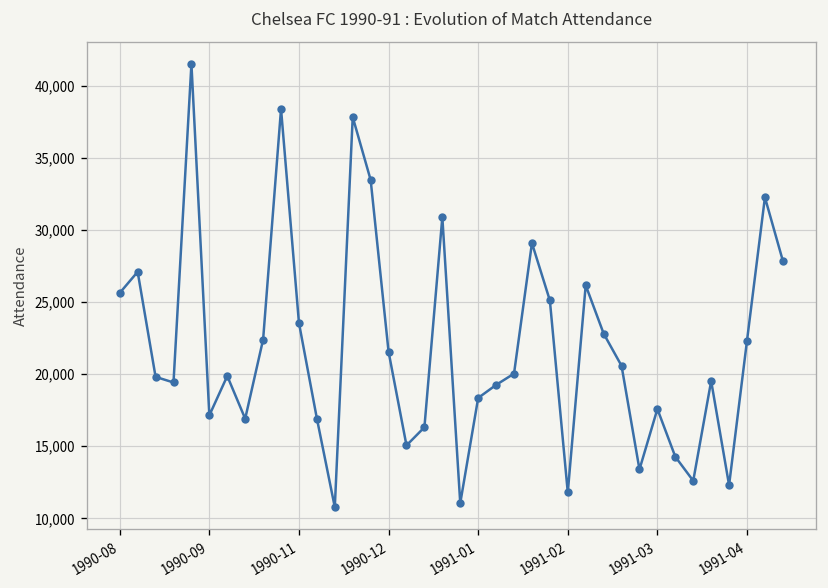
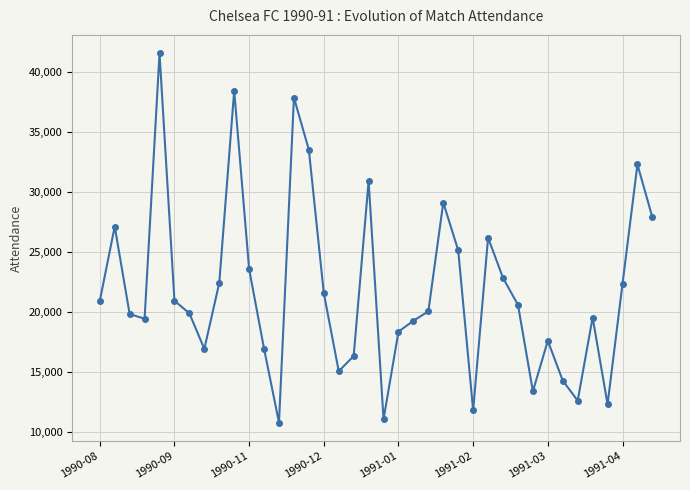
  {
-   "1990-08": "25,600",
-   "1990-09": "17,100",
+   "1990-08": "20,900",
+   "1990-09": "20,900",
    "1990-11": "23,600",
    "1990-12": "21,600",
    "1991-01": "18,400",
    "1991-02": "11,800",
    "1991-03": "17,600",
    "1991-04": "22,300"
  }
